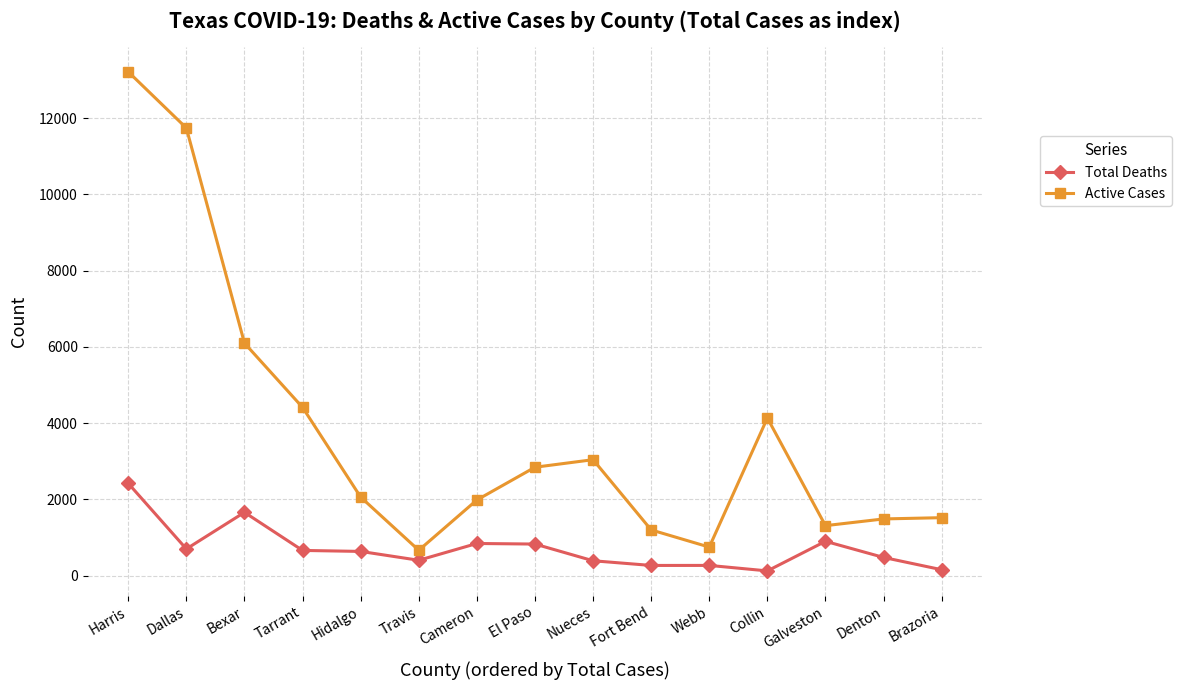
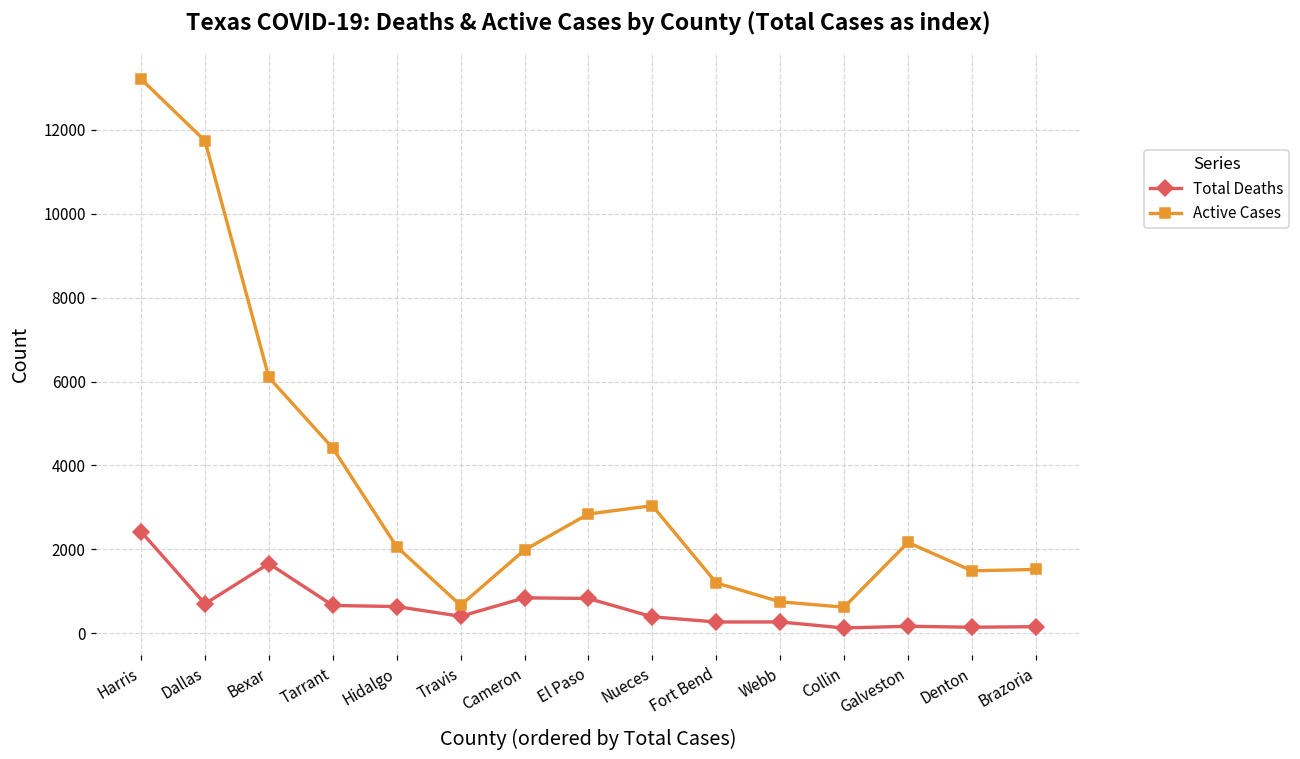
  {
    "Total Deaths": {
      "Harris": 2400,
      "Dallas": 700,
      "Bexar": 1700,
      "Tarrant": 700,
      "Hidalgo": 600,
      "Travis": 400,
      "Cameron": 800,
      "El Paso": 800,
      "Nueces": 400,
      "Fort Bend": 300,
      "Webb": 300,
      "Collin": 100,
-     "Galveston": 900,
-     "Denton": 500,
+     "Galveston": 200,
+     "Denton": 100,
      "Brazoria": 200
    },
    "Active Cases": {
      "Harris": 13200,
      "Dallas": 11700,
      "Bexar": 6100,
      "Tarrant": 4400,
      "Hidalgo": 2100,
      "Travis": 700,
      "Cameron": 2000,
      "El Paso": 2800,
      "Nueces": 3000,
      "Fort Bend": 1200,
      "Webb": 700,
-     "Collin": 4100,
-     "Galveston": 1300,
+     "Collin": 600,
+     "Galveston": 2200,
      "Denton": 1500,
      "Brazoria": 1500
    }
  }
